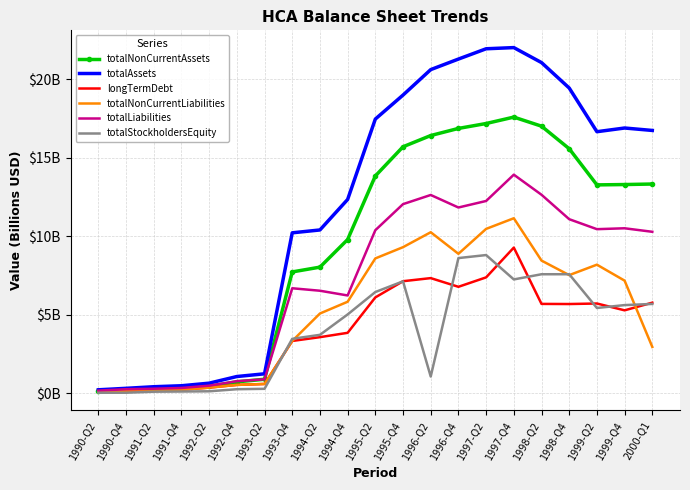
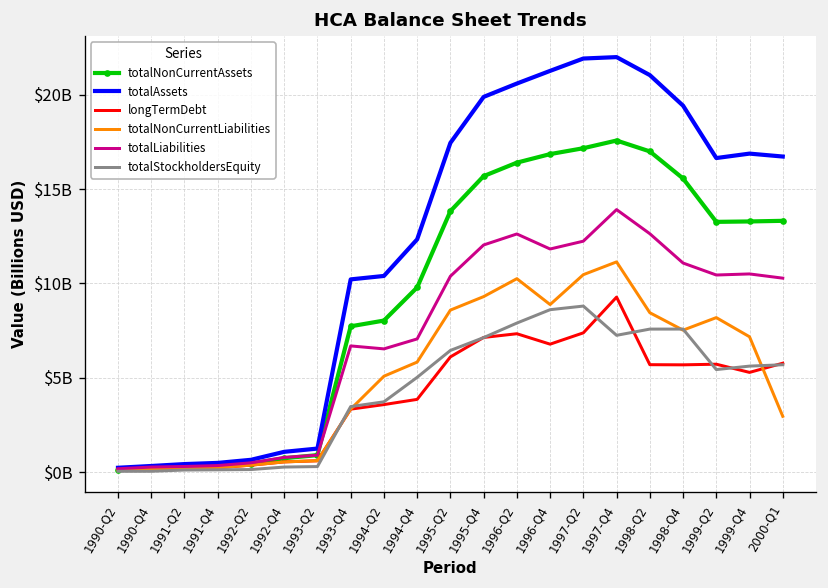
  {
    "totalNonCurrentAssets": {
      "1993-Q4": "$7700000000",
      "1994-Q2": "$8000000000",
      "1994-Q4": "$9800000000",
      "1995-Q2": "$13800000000",
      "1995-Q4": "$15700000000",
      "1996-Q2": "$16400000000",
      "1996-Q4": "$16900000000",
      "1997-Q2": "$17200000000",
      "1997-Q4": "$17600000000",
      "1998-Q2": "$17000000000",
      "1998-Q4": "$15600000000",
      "1999-Q2": "$13300000000",
      "1999-Q4": "$13300000000",
      "2000-Q1": "$13300000000"
    },
    "totalAssets": {
      "1992-Q4": "$1100000000",
      "1993-Q2": "$1200000000",
      "1993-Q4": "$10200000000",
      "1994-Q2": "$10400000000",
      "1994-Q4": "$12300000000",
      "1995-Q2": "$17500000000",
-     "1995-Q4": "$19000000000",
+     "1995-Q4": "$19900000000",
      "1996-Q2": "$20600000000",
      "1996-Q4": "$21300000000",
      "1997-Q2": "$21900000000",
      "1997-Q4": "$22000000000",
      "1998-Q2": "$21000000000",
      "1998-Q4": "$19400000000",
      "1999-Q2": "$16600000000",
      "1999-Q4": "$16900000000",
      "2000-Q1": "$16700000000"
    },
    "longTermDebt": {
      "1994-Q4": "$3900000000",
      "1995-Q2": "$6100000000",
      "1996-Q2": "$7300000000",
      "1996-Q4": "$6800000000",
      "1997-Q2": "$7400000000",
      "1997-Q4": "$9300000000",
      "1998-Q2": "$5700000000",
      "1998-Q4": "$5700000000",
      "1999-Q2": "$5700000000",
      "1999-Q4": "$5300000000"
    },
    "totalNonCurrentLiabilities": {
      "1994-Q2": "$5100000000",
      "1994-Q4": "$5800000000",
      "1995-Q2": "$8600000000",
      "1995-Q4": "$9300000000",
      "1996-Q2": "$10300000000",
      "1996-Q4": "$8900000000",
      "1997-Q2": "$10500000000",
      "1997-Q4": "$11100000000",
      "1998-Q2": "$8400000000",
      "1999-Q2": "$8200000000",
      "1999-Q4": "$7200000000",
      "2000-Q1": "$3000000000"
    },
    "totalLiabilities": {
      "1993-Q4": "$6700000000",
      "1994-Q2": "$6500000000",
-     "1994-Q4": "$6200000000",
+     "1994-Q4": "$7100000000",
      "1995-Q2": "$10400000000",
      "1995-Q4": "$12000000000",
      "1996-Q2": "$12600000000",
      "1996-Q4": "$11800000000",
      "1997-Q2": "$12200000000",
      "1997-Q4": "$13900000000",
      "1998-Q2": "$12600000000",
      "1998-Q4": "$11100000000",
      "1999-Q2": "$10400000000",
      "1999-Q4": "$10500000000",
      "2000-Q1": "$10300000000"
    },
    "totalStockholdersEquity": {
      "1992-Q2": "$100000000",
      "1992-Q4": "$300000000",
      "1993-Q2": "$300000000",
      "1994-Q4": "$5000000000",
      "1995-Q2": "$6400000000",
-     "1996-Q2": "$1100000000",
+     "1996-Q2": "$7900000000",
      "1996-Q4": "$8600000000",
      "1997-Q2": "$8800000000",
      "1997-Q4": "$7300000000",
      "1998-Q2": "$7600000000",
      "1999-Q2": "$5400000000",
      "1999-Q4": "$5600000000"
    }
  }
